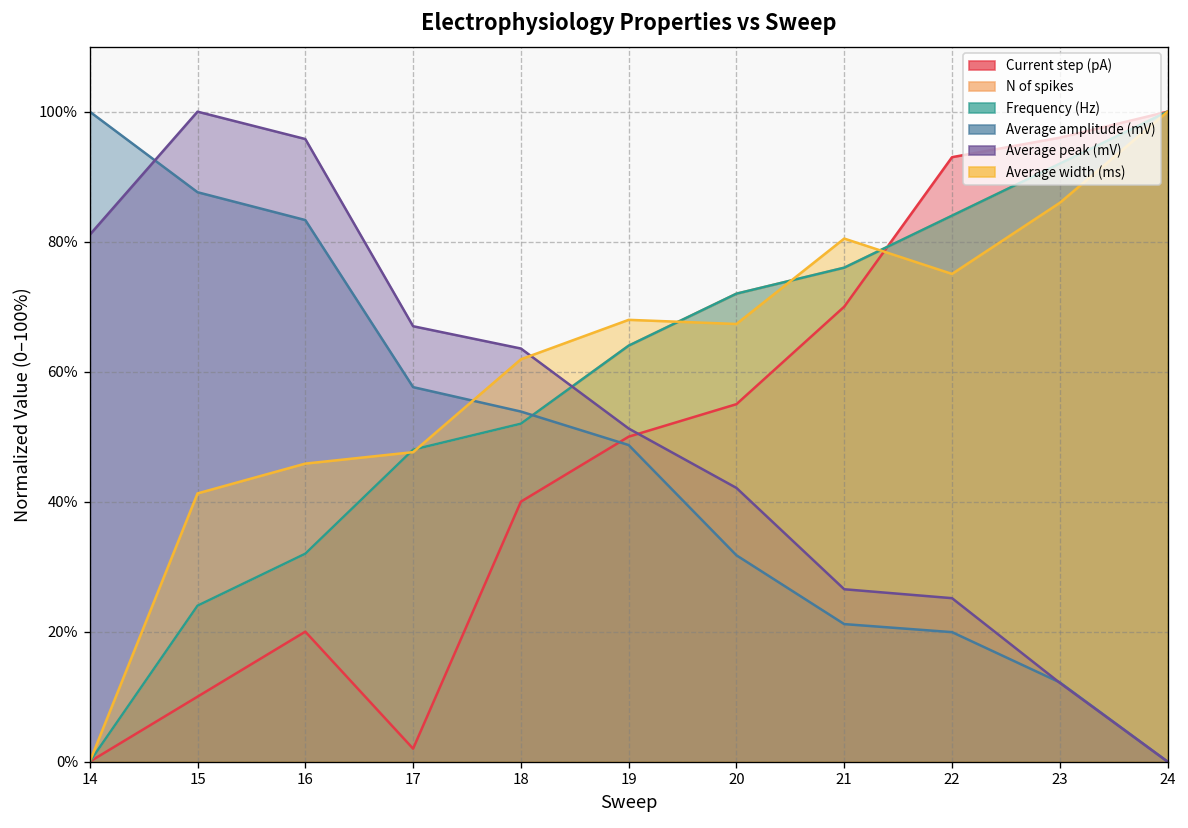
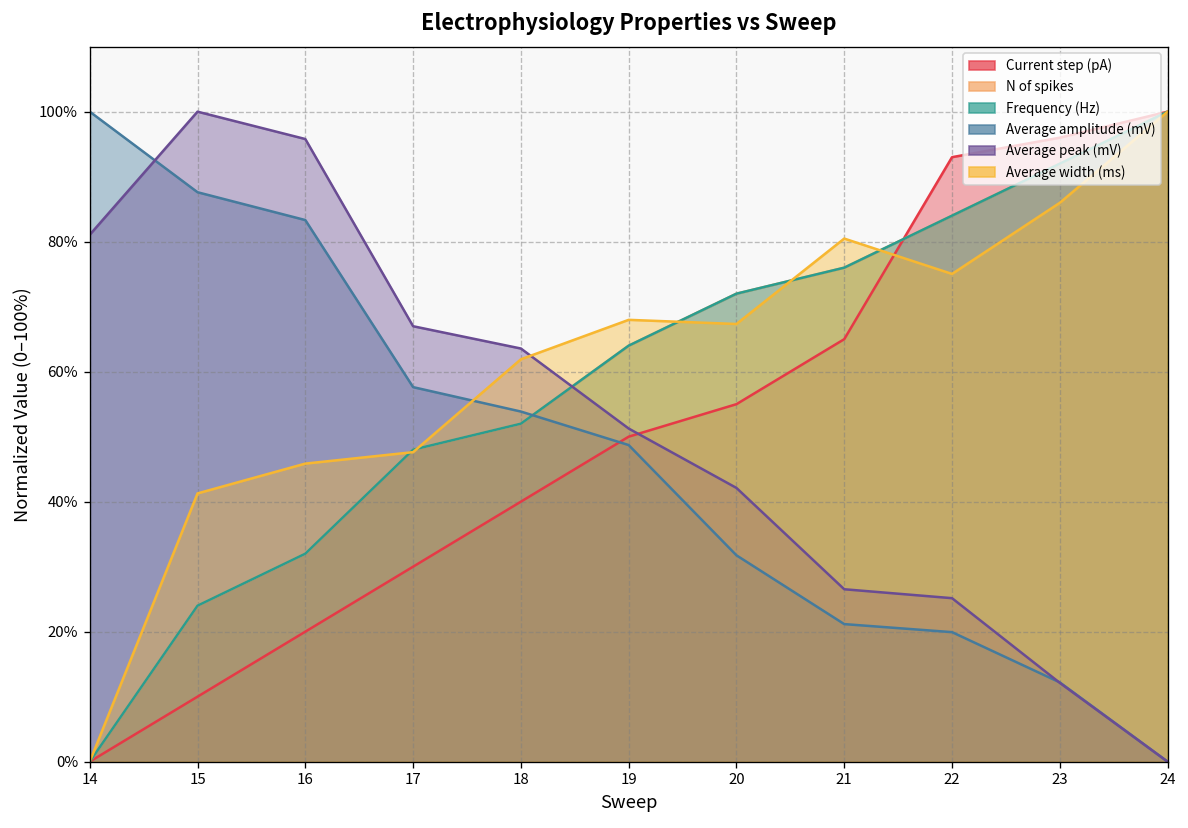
  {
    "Current step (pA)": {
      "15": "10%",
      "16": "20%",
-     "17": "2%",
+     "17": "30%",
      "18": "40%",
      "19": "50%",
      "20": "55%",
-     "21": "70%",
+     "21": "65%",
      "22": "93%"
    },
    "Average width (ms)": {
      "15": "41%",
      "16": "46%",
      "18": "62%",
      "19": "68%",
      "20": "67%",
      "21": "80%",
      "22": "75%",
      "23": "86%"
    }
  }
